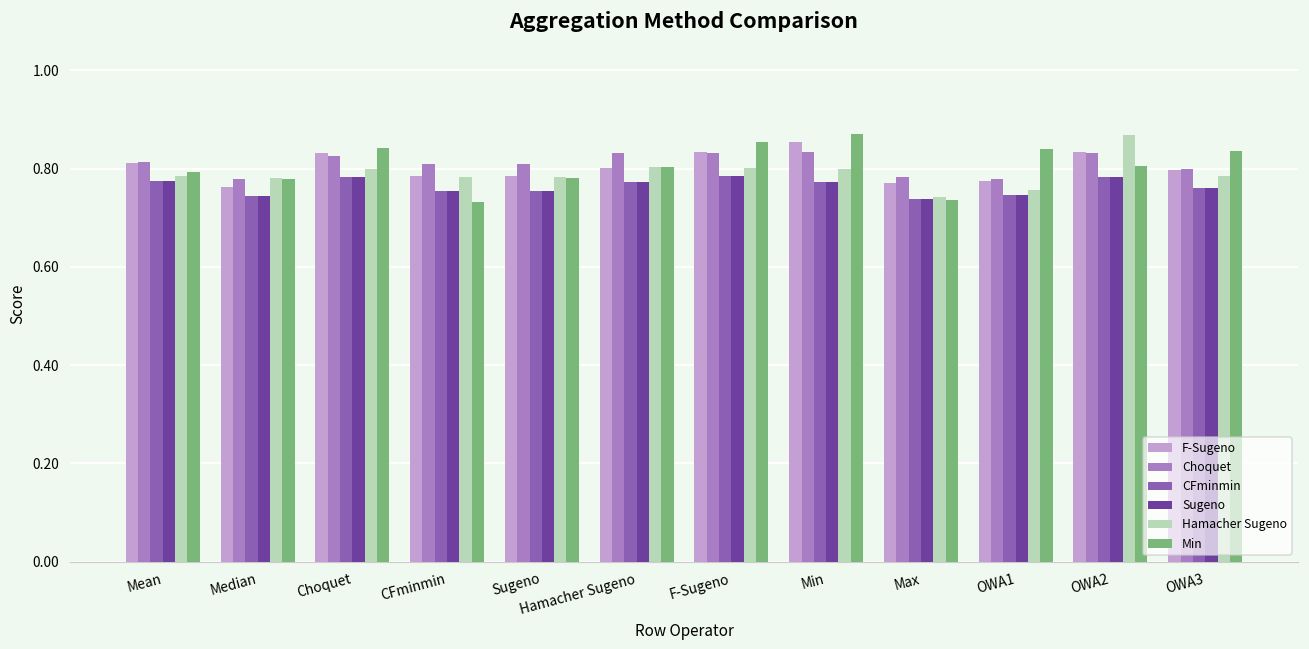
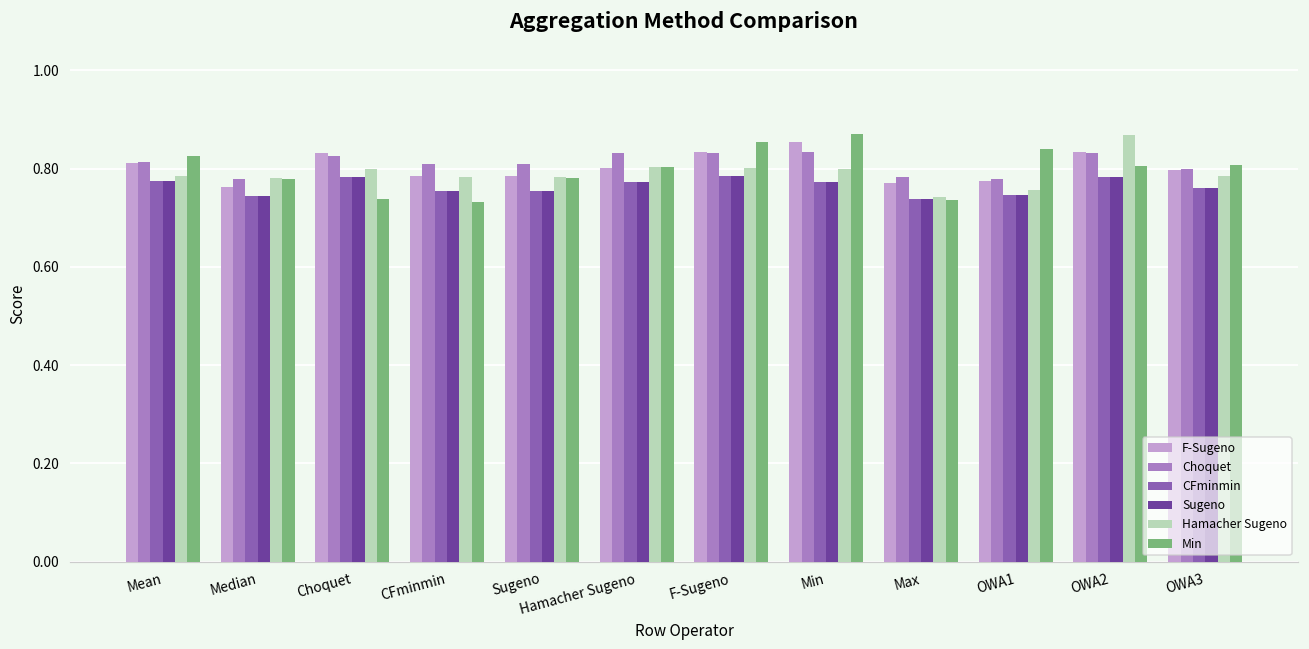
  {
    "Hamacher Sugeno": {
      "Mean": 0.79,
      "Median": 0.78,
      "Choquet": 0.80,
      "CFminmin": 0.78,
      "Sugeno": 0.78,
      "Hamacher Sugeno": 0.80,
      "F-Sugeno": 0.80,
      "Min": 0.80,
      "Max": 0.74,
      "OWA1": 0.76,
      "OWA2": 0.87,
      "OWA3": 0.79
    },
    "Min": {
-     "Mean": 0.79,
+     "Mean": 0.83,
      "Median": 0.78,
-     "Choquet": 0.84,
+     "Choquet": 0.74,
      "CFminmin": 0.73,
      "Sugeno": 0.78,
      "Hamacher Sugeno": 0.80,
      "F-Sugeno": 0.85,
      "Min": 0.87,
      "Max": 0.74,
      "OWA1": 0.84,
      "OWA2": 0.81,
-     "OWA3": 0.84
+     "OWA3": 0.81
    }
  }
